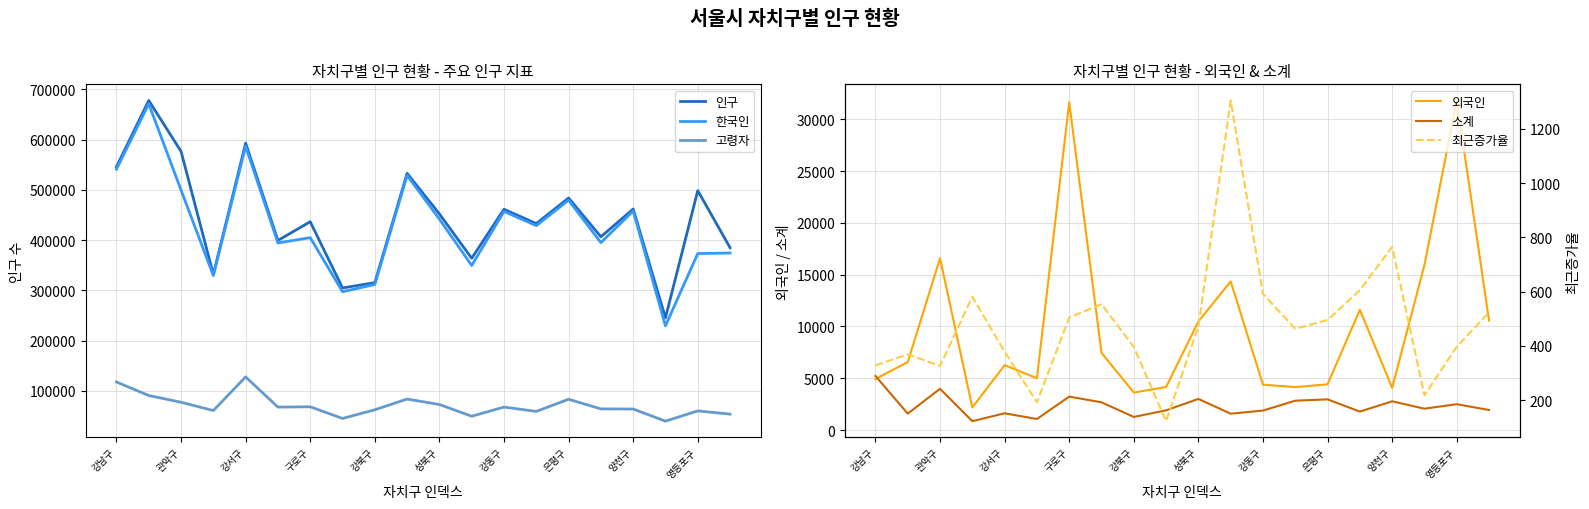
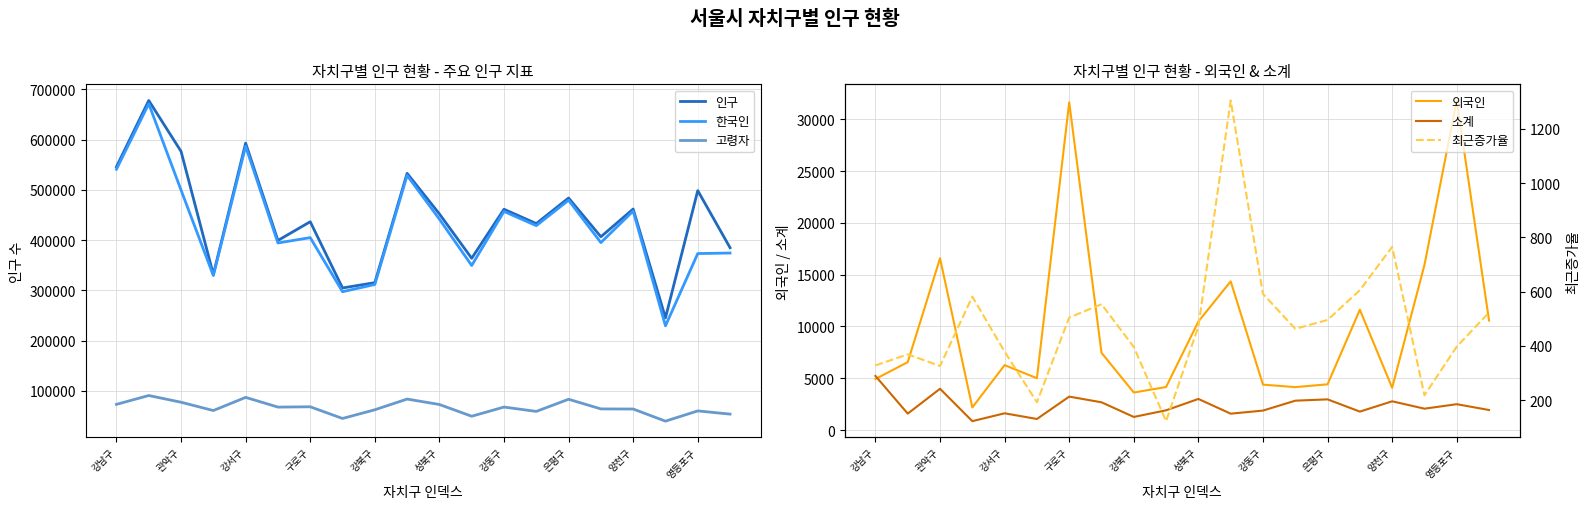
  {
    "자치구별 인구 현황 - 주요 인구 지표": {
      "인구": {
        "관악구": 580000,
        "강서구": 590000,
        "구로구": 440000,
        "성북구": 450000,
        "영등포구": 500000
      },
      "한국인": {
        "관악구": 500000,
        "강서구": 590000,
        "구로구": 410000,
        "성북구": 440000,
        "영등포구": 370000
      },
      "고령자": {
-       "강남구": 120000,
+       "강남구": 70000,
        "관악구": 80000,
-       "강서구": 130000,
+       "강서구": 90000,
        "구로구": 70000,
        "강북구": 60000,
        "성북구": 70000,
        "강동구": 70000,
        "은평구": 80000,
        "양천구": 60000,
        "영등포구": 60000
      }
    }
  }
